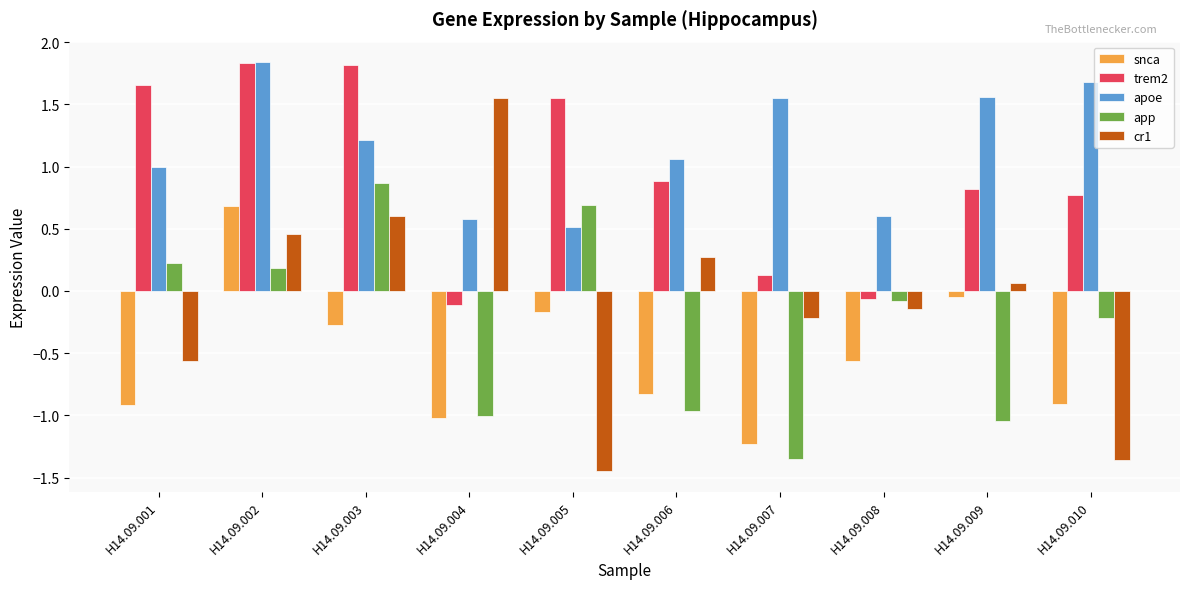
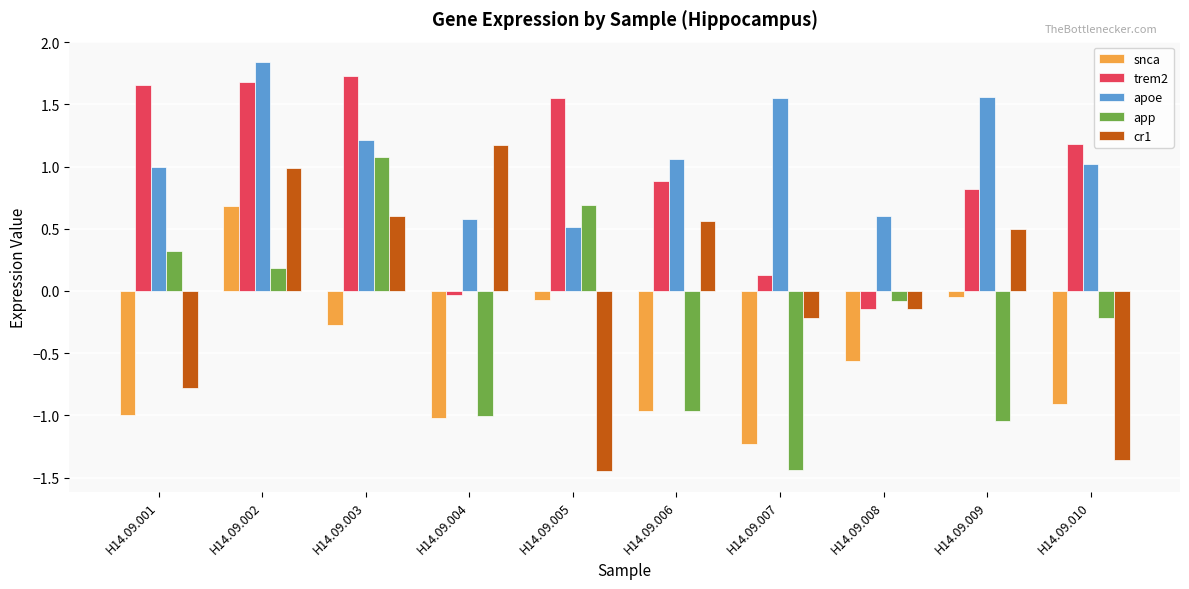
  {
    "snca": {
-     "H14.09.001": -0.92,
+     "H14.09.001": -1.00,
      "H14.09.002": 0.68,
      "H14.09.003": -0.27,
      "H14.09.004": -1.02,
-     "H14.09.005": -0.17,
-     "H14.09.006": -0.83,
+     "H14.09.005": -0.07,
+     "H14.09.006": -0.96,
      "H14.09.007": -1.23,
      "H14.09.008": -0.56,
      "H14.09.009": -0.05,
      "H14.09.010": -0.91
    },
    "trem2": {
      "H14.09.001": 1.66,
-     "H14.09.002": 1.83,
-     "H14.09.003": 1.81,
-     "H14.09.004": -0.11,
+     "H14.09.002": 1.68,
+     "H14.09.003": 1.73,
+     "H14.09.004": -0.03,
      "H14.09.005": 1.55,
      "H14.09.006": 0.88,
      "H14.09.007": 0.13,
-     "H14.09.008": -0.07,
+     "H14.09.008": -0.14,
      "H14.09.009": 0.82,
-     "H14.09.010": 0.77
+     "H14.09.010": 1.18
    },
    "apoe": {
      "H14.09.001": 1.00,
      "H14.09.002": 1.84,
      "H14.09.003": 1.21,
      "H14.09.004": 0.58,
      "H14.09.005": 0.52,
      "H14.09.006": 1.06,
      "H14.09.007": 1.55,
      "H14.09.008": 0.60,
      "H14.09.009": 1.56,
-     "H14.09.010": 1.68
+     "H14.09.010": 1.02
    },
    "app": {
-     "H14.09.001": 0.23,
+     "H14.09.001": 0.32,
      "H14.09.002": 0.18,
-     "H14.09.003": 0.87,
+     "H14.09.003": 1.07,
      "H14.09.004": -1.01,
      "H14.09.005": 0.69,
      "H14.09.006": -0.96,
-     "H14.09.007": -1.35,
+     "H14.09.007": -1.44,
      "H14.09.008": -0.08,
      "H14.09.009": -1.04,
      "H14.09.010": -0.22
    },
    "cr1": {
-     "H14.09.001": -0.56,
-     "H14.09.002": 0.45,
+     "H14.09.001": -0.78,
+     "H14.09.002": 0.99,
      "H14.09.003": 0.60,
-     "H14.09.004": 1.55,
+     "H14.09.004": 1.18,
      "H14.09.005": -1.45,
-     "H14.09.006": 0.27,
+     "H14.09.006": 0.57,
      "H14.09.007": -0.21,
      "H14.09.008": -0.15,
-     "H14.09.009": 0.07,
+     "H14.09.009": 0.50,
      "H14.09.010": -1.36
    }
  }
